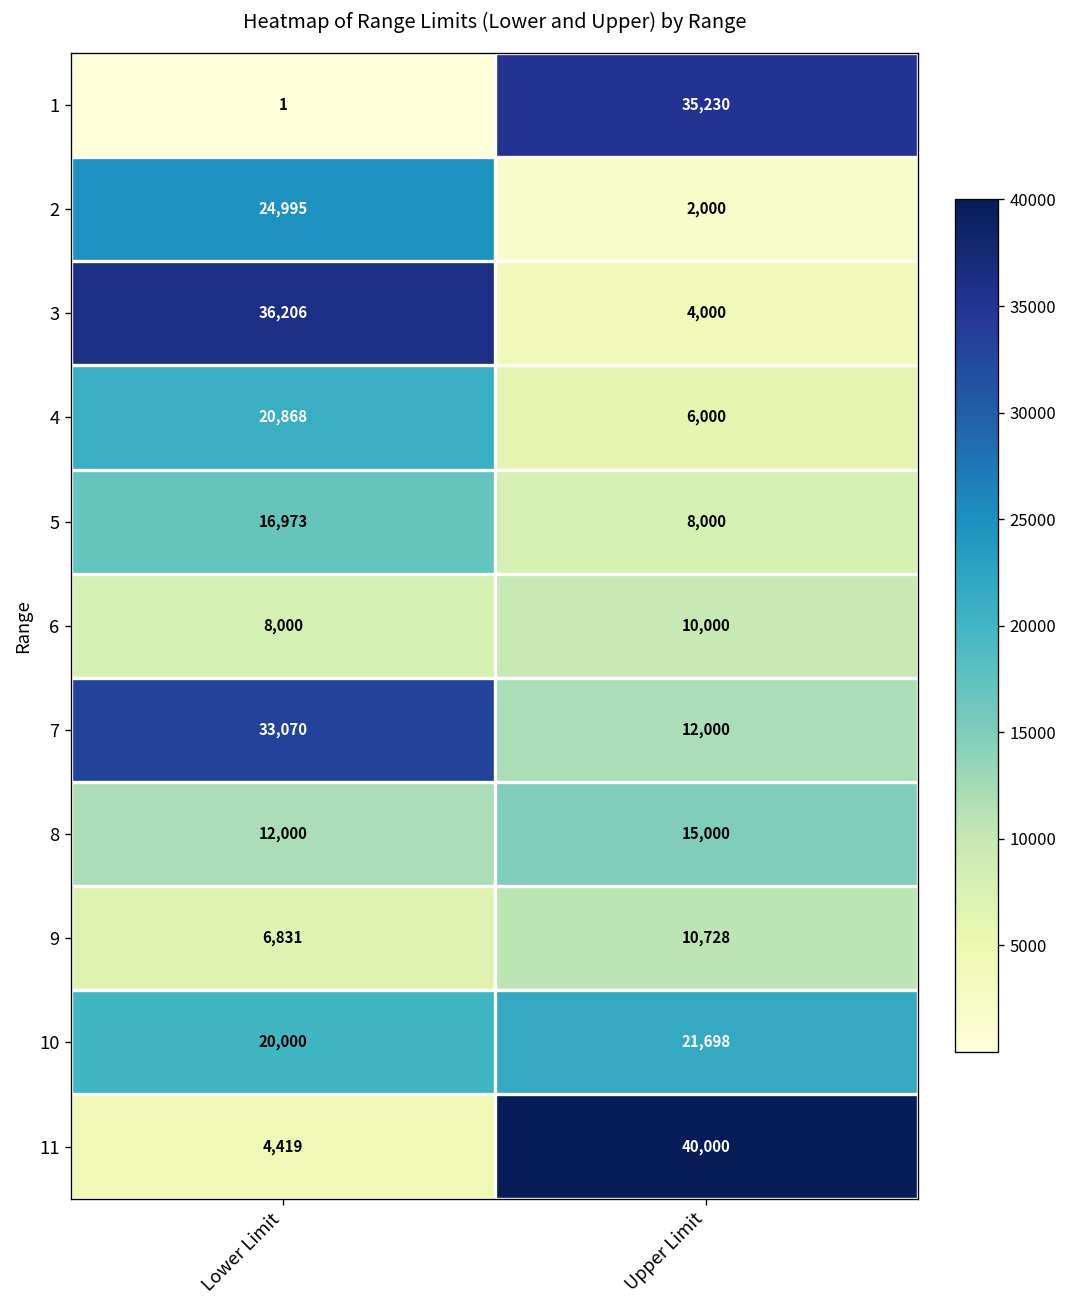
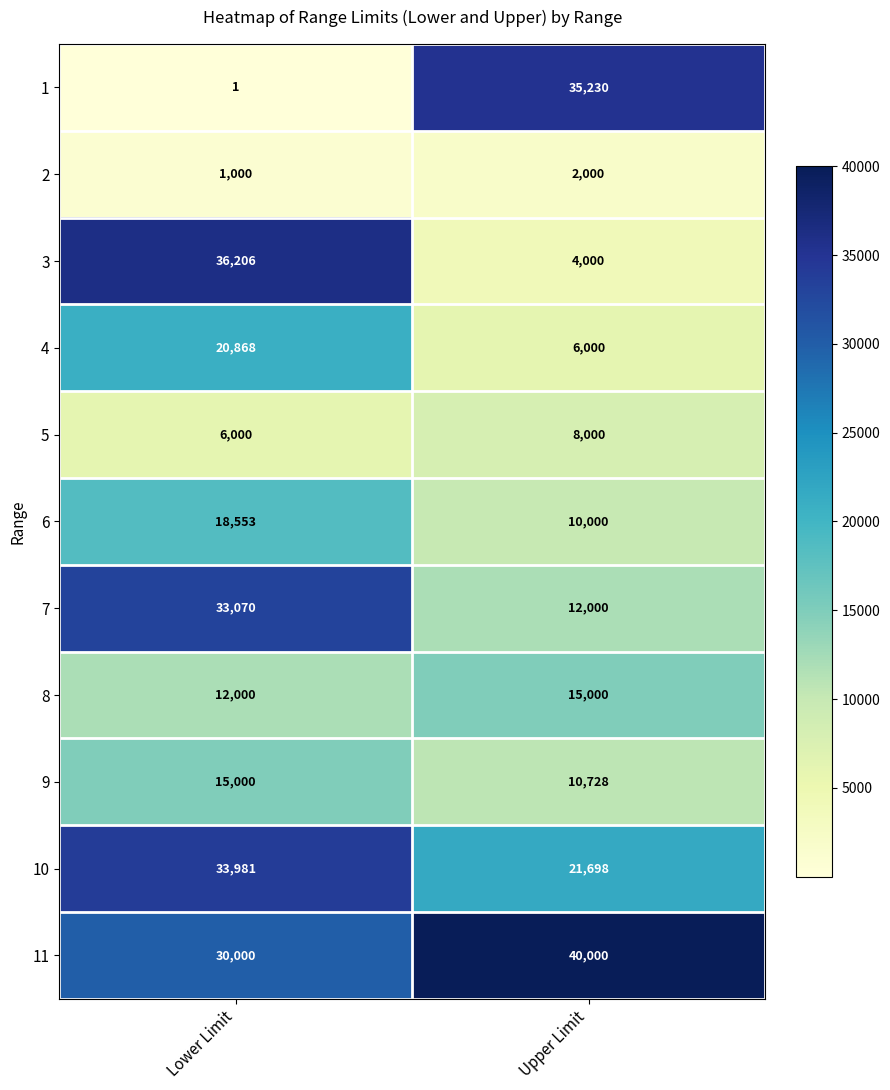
  {
    "1": {
      "Lower Limit": "1",
      "Upper Limit": "35,230"
    },
    "2": {
-     "Lower Limit": "24,995",
+     "Lower Limit": "1,000",
      "Upper Limit": "2,000"
    },
    "3": {
      "Lower Limit": "36,206",
      "Upper Limit": "4,000"
    },
    "4": {
      "Lower Limit": "20,868",
      "Upper Limit": "6,000"
    },
    "5": {
-     "Lower Limit": "16,973",
+     "Lower Limit": "6,000",
      "Upper Limit": "8,000"
    },
    "6": {
-     "Lower Limit": "8,000",
+     "Lower Limit": "18,553",
      "Upper Limit": "10,000"
    },
    "7": {
      "Lower Limit": "33,070",
      "Upper Limit": "12,000"
    },
    "8": {
      "Lower Limit": "12,000",
      "Upper Limit": "15,000"
    },
    "9": {
-     "Lower Limit": "6,831",
+     "Lower Limit": "15,000",
      "Upper Limit": "10,728"
    },
    "10": {
-     "Lower Limit": "20,000",
+     "Lower Limit": "33,981",
      "Upper Limit": "21,698"
    },
    "11": {
-     "Lower Limit": "4,419",
+     "Lower Limit": "30,000",
      "Upper Limit": "40,000"
    }
  }
